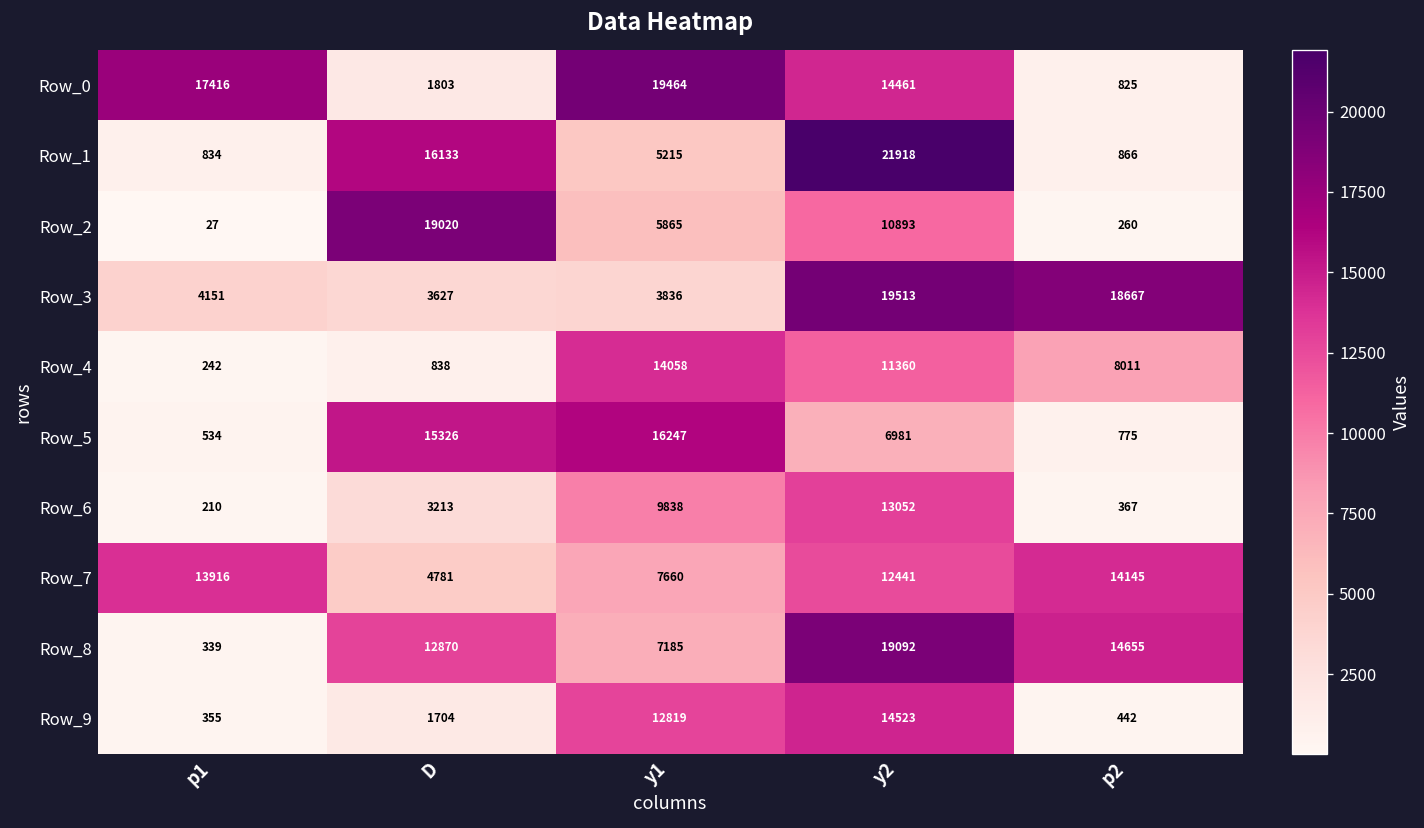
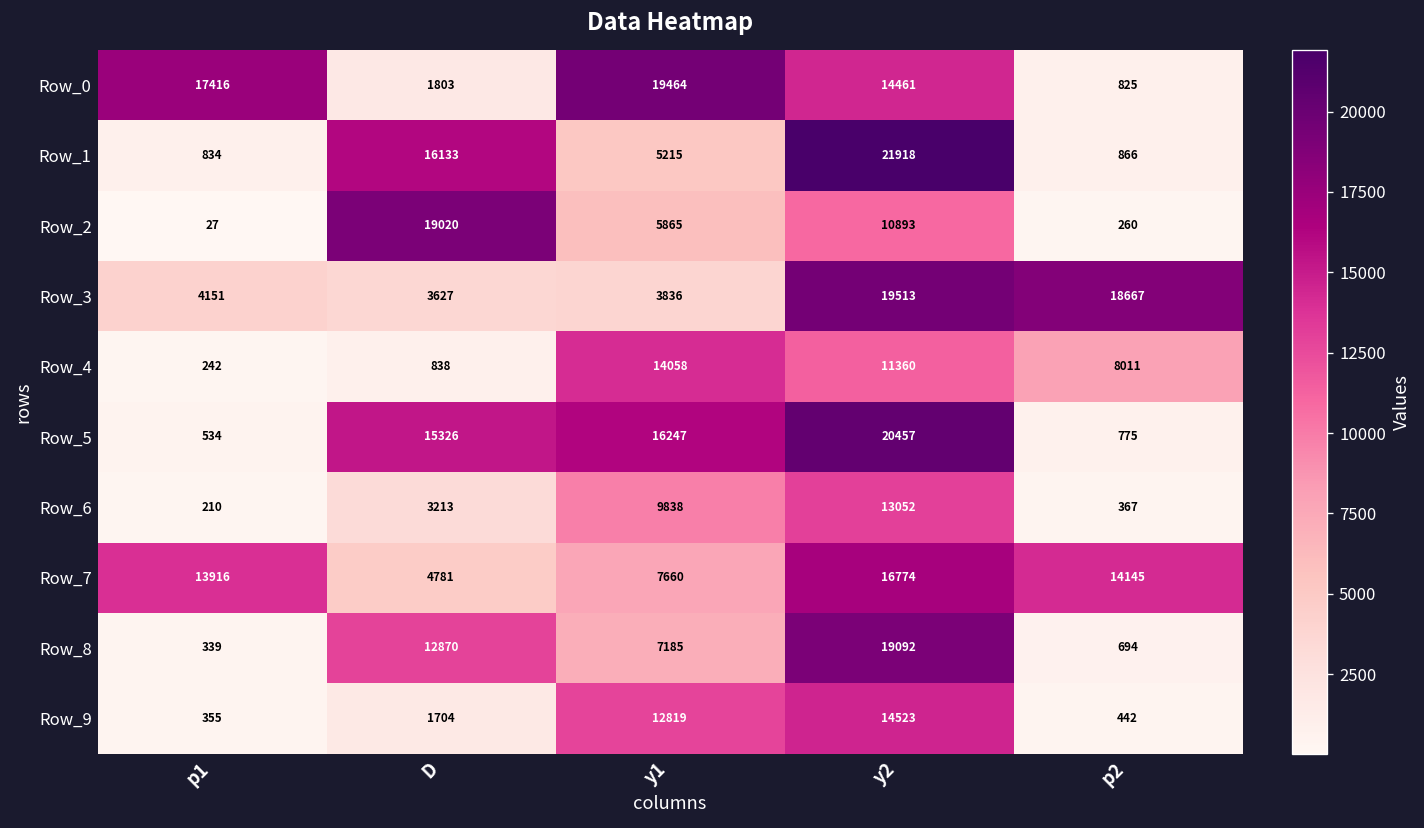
  {
    "Row_0": {
      "p1": 17416,
      "D": 1803,
      "y1": 19464,
      "y2": 14461,
      "p2": 825
    },
    "Row_1": {
      "p1": 834,
      "D": 16133,
      "y1": 5215,
      "y2": 21918,
      "p2": 866
    },
    "Row_2": {
      "p1": 27,
      "D": 19020,
      "y1": 5865,
      "y2": 10893,
      "p2": 260
    },
    "Row_3": {
      "p1": 4151,
      "D": 3627,
      "y1": 3836,
      "y2": 19513,
      "p2": 18667
    },
    "Row_4": {
      "p1": 242,
      "D": 838,
      "y1": 14058,
      "y2": 11360,
      "p2": 8011
    },
    "Row_5": {
      "p1": 534,
      "D": 15326,
      "y1": 16247,
-     "y2": 6981,
+     "y2": 20457,
      "p2": 775
    },
    "Row_6": {
      "p1": 210,
      "D": 3213,
      "y1": 9838,
      "y2": 13052,
      "p2": 367
    },
    "Row_7": {
      "p1": 13916,
      "D": 4781,
      "y1": 7660,
-     "y2": 12441,
+     "y2": 16774,
      "p2": 14145
    },
    "Row_8": {
      "p1": 339,
      "D": 12870,
      "y1": 7185,
      "y2": 19092,
-     "p2": 14655
+     "p2": 694
    },
    "Row_9": {
      "p1": 355,
      "D": 1704,
      "y1": 12819,
      "y2": 14523,
      "p2": 442
    }
  }
